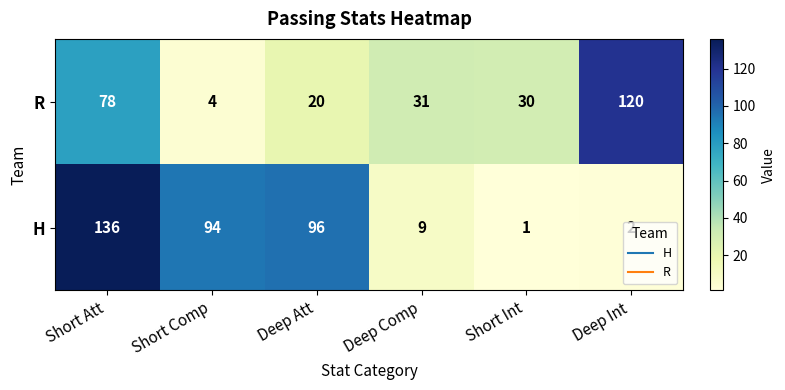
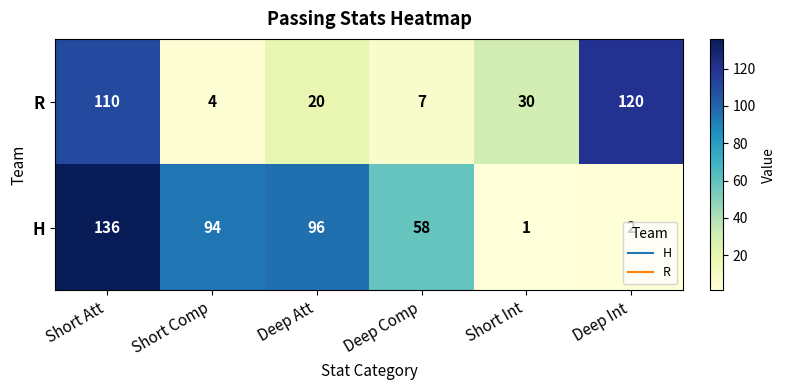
  {
    "R": {
-     "Short Att": 78,
+     "Short Att": 110,
      "Short Comp": 4,
      "Deep Att": 20,
-     "Deep Comp": 31,
+     "Deep Comp": 7,
      "Short Int": 30,
      "Deep Int": 120
    },
    "H": {
      "Short Att": 136,
      "Short Comp": 94,
      "Deep Att": 96,
-     "Deep Comp": 9,
+     "Deep Comp": 58,
      "Short Int": 1
    }
  }
